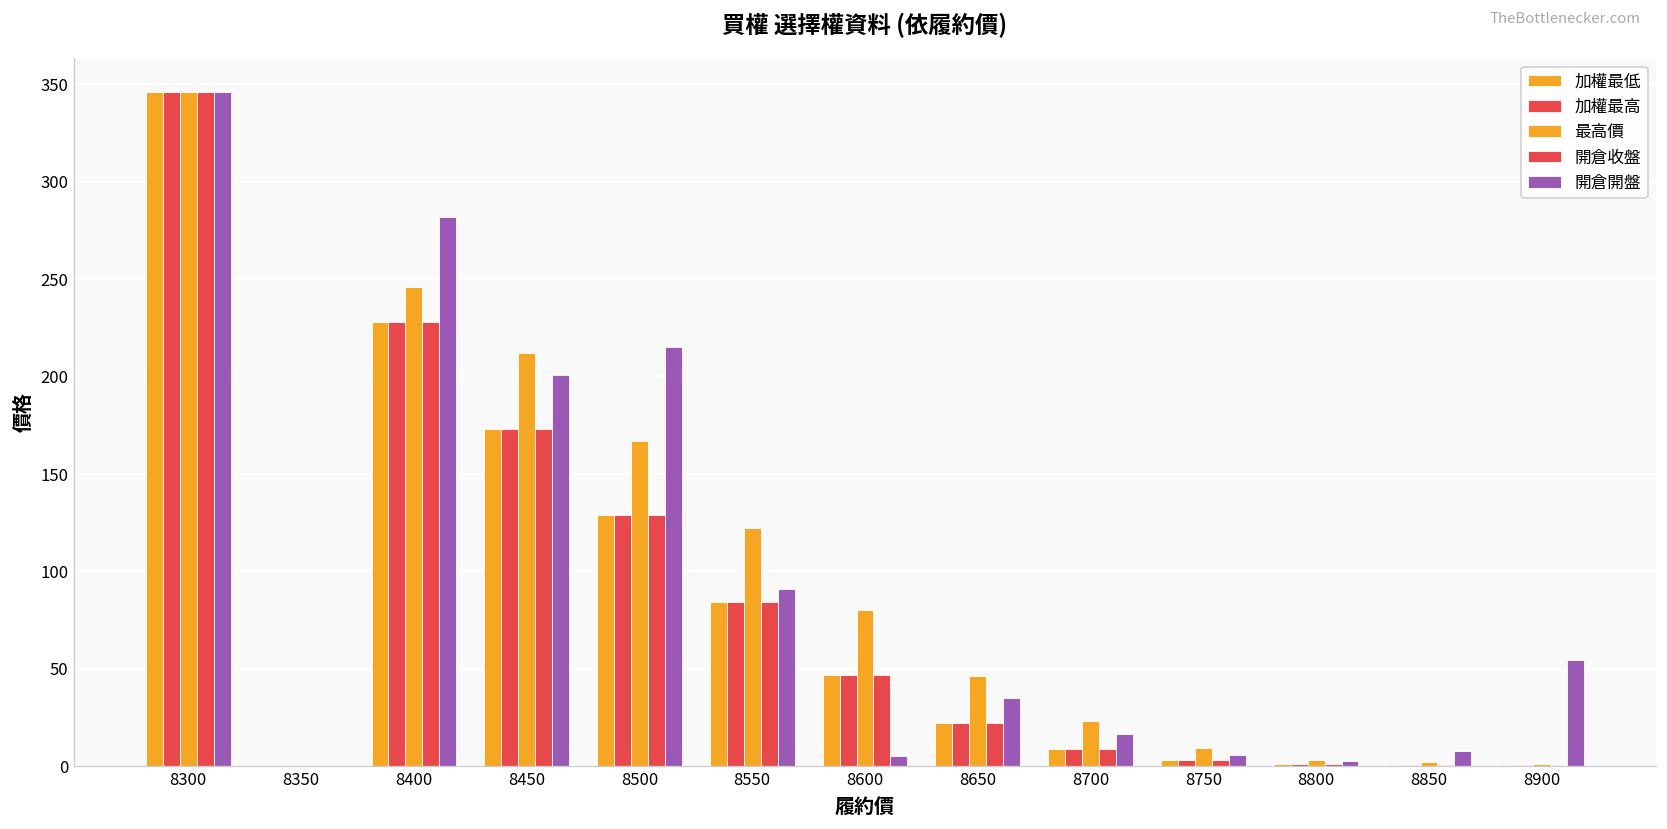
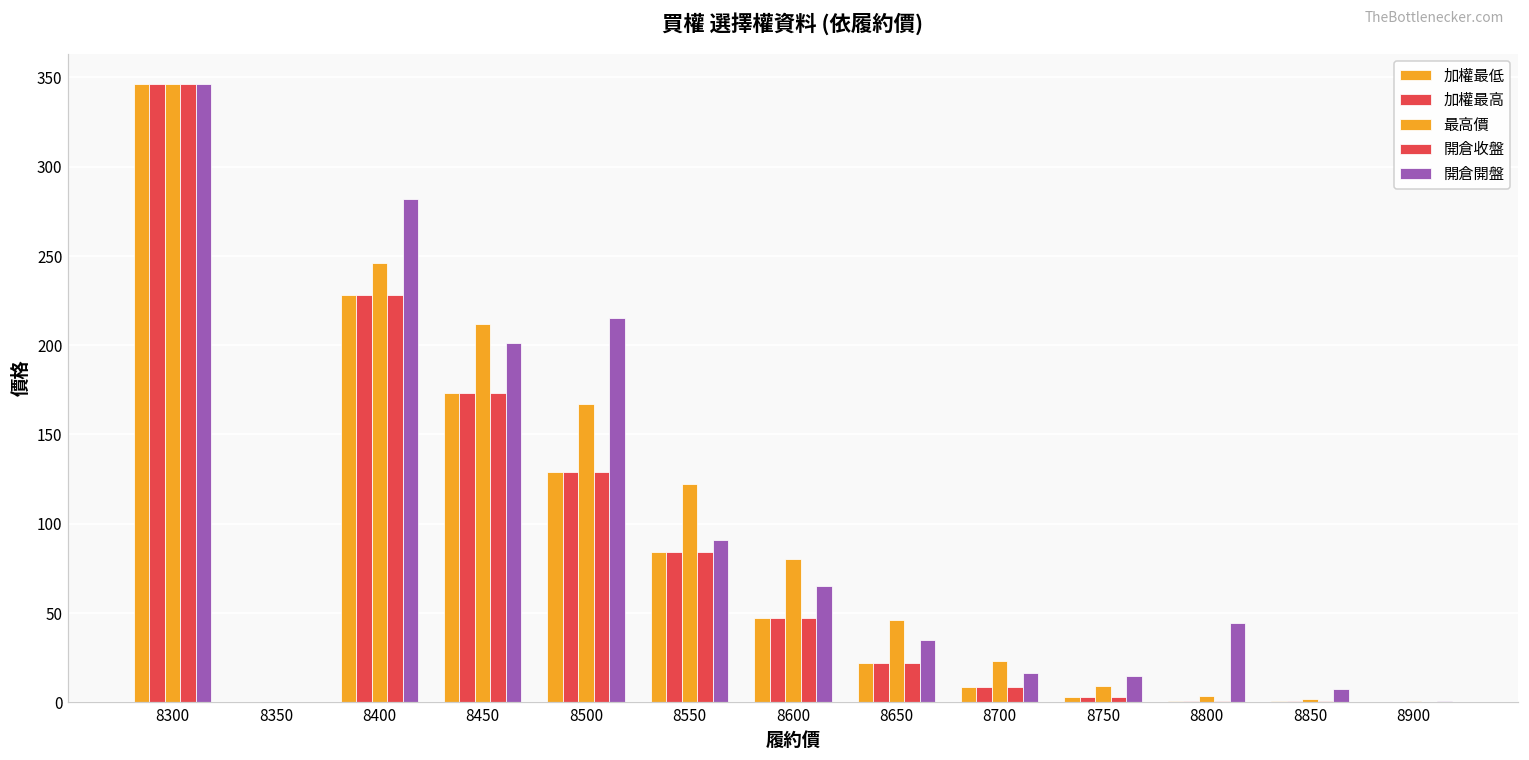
  {
    "開倉開盤": {
      "8300": 346,
      "8350": 0,
      "8400": 282,
      "8450": 201,
      "8500": 215,
      "8550": 91,
-     "8600": 5,
+     "8600": 65,
      "8650": 35,
      "8700": 17,
-     "8750": 6,
-     "8800": 3,
+     "8750": 15,
+     "8800": 44,
      "8850": 8,
-     "8900": 54
+     "8900": 1
    }
  }
